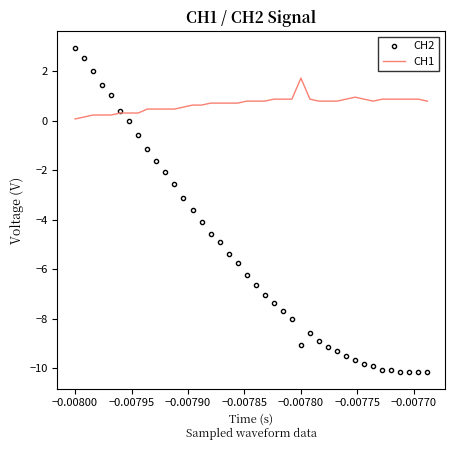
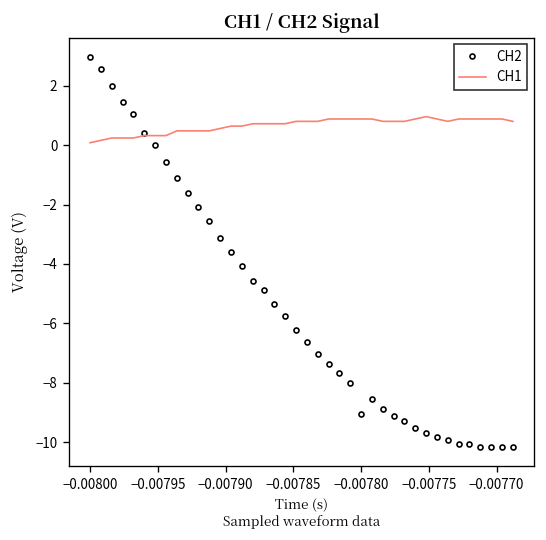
  {
    "CH2": {
      "−0.00800": 3.0,
      "−0.00780": -9.1
    },
    "CH1": {
      "−0.00800": 0.1,
-     "−0.00780": 1.7
+     "−0.00780": 0.9
    }
  }
